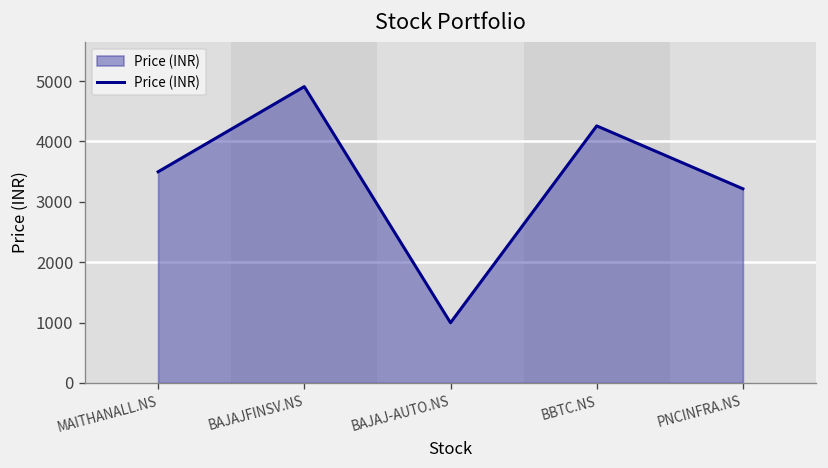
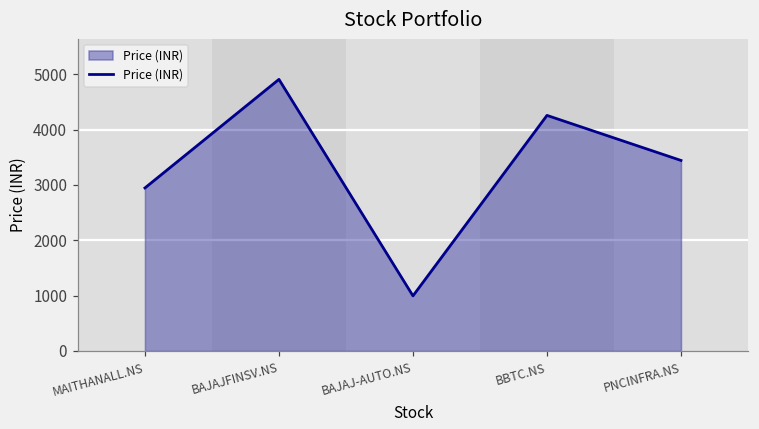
  {
-   "MAITHANALL.NS": 3500,
+   "MAITHANALL.NS": 2900,
    "BAJAJFINSV.NS": 4900,
    "BAJAJ-AUTO.NS": 1000,
    "BBTC.NS": 4300,
-   "PNCINFRA.NS": 3200
+   "PNCINFRA.NS": 3400
  }
